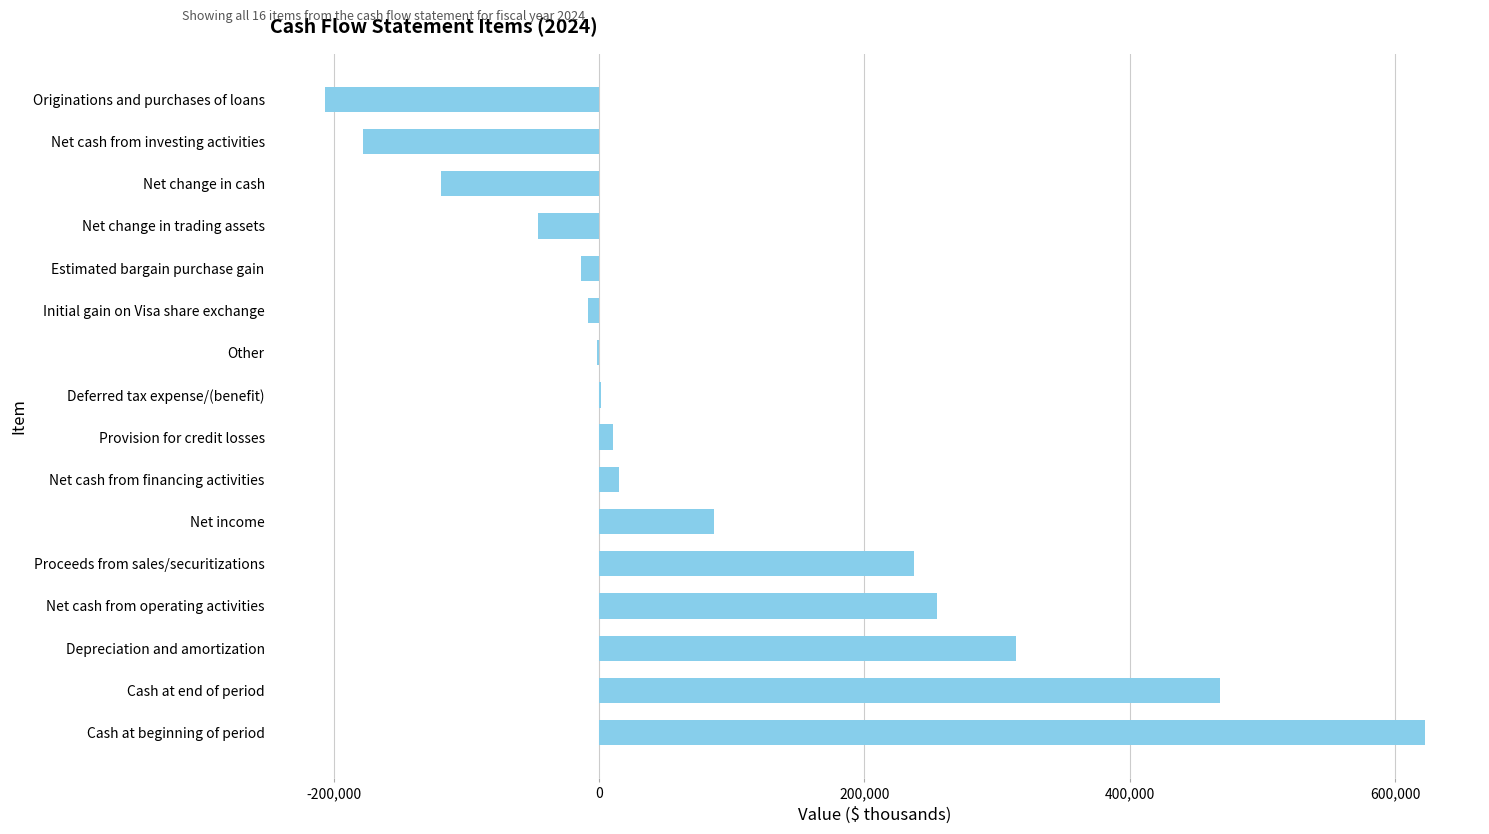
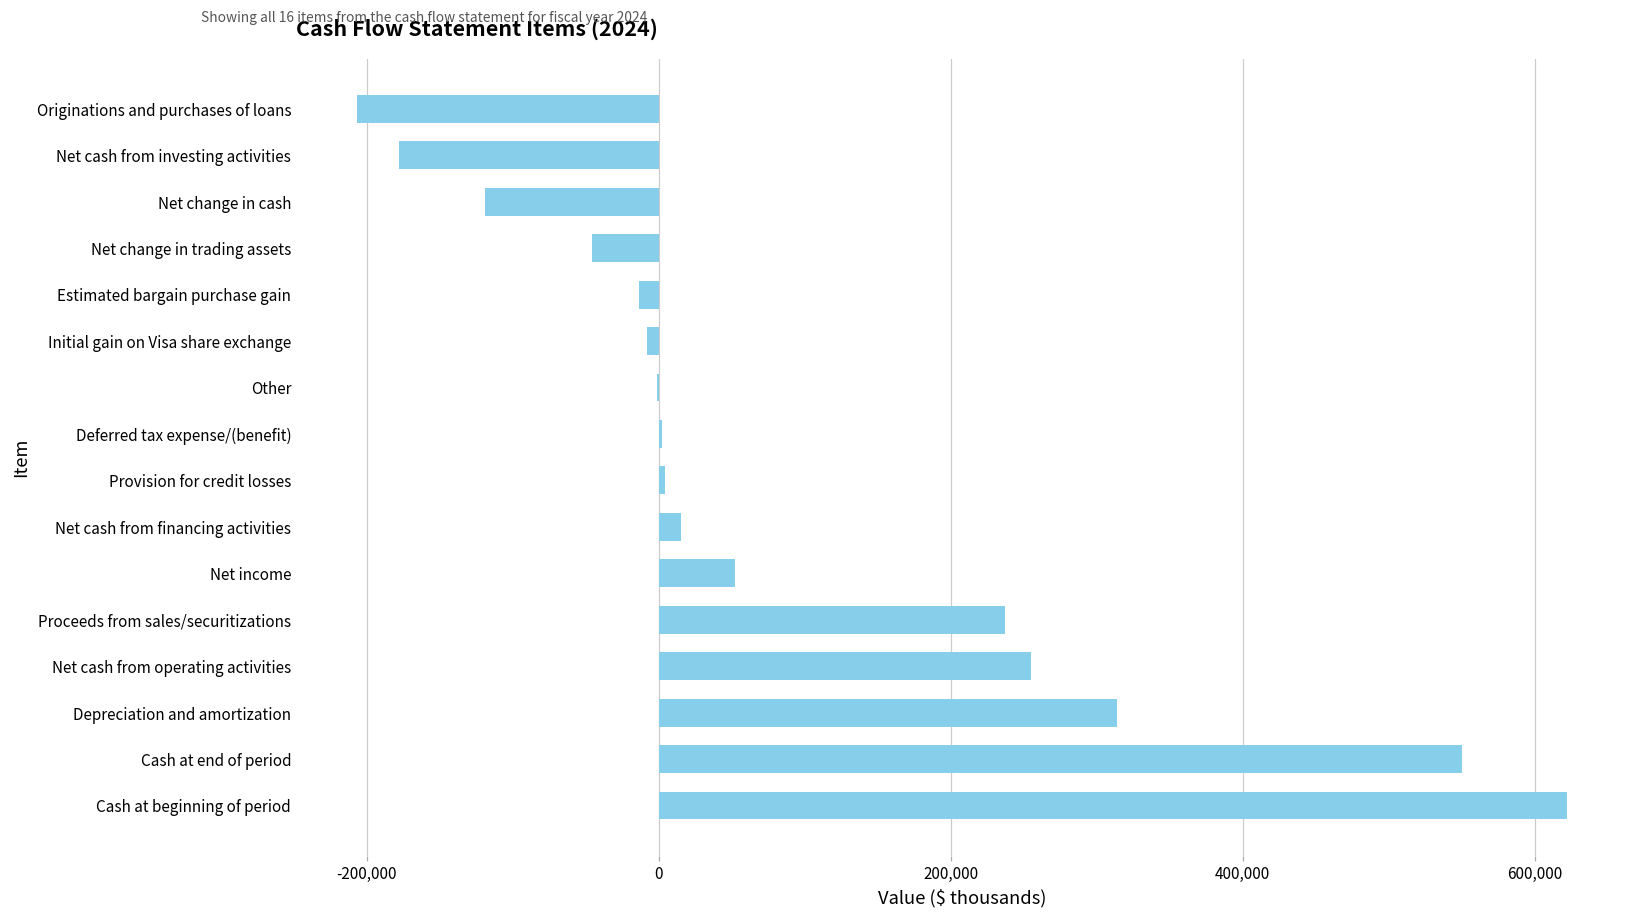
  {
    "Originations and purchases of loans": "-207,000",
    "Net cash from investing activities": "-178,000",
    "Net change in cash": "-119,000",
    "Net change in trading assets": "-46,000",
    "Estimated bargain purchase gain": "-14,000",
    "Initial gain on Visa share exchange": "-8,000",
    "Deferred tax expense/(benefit)": "2,000",
-   "Provision for credit losses": "11,000",
+   "Provision for credit losses": "4,000",
    "Net cash from financing activities": "15,000",
-   "Net income": "86,000",
+   "Net income": "53,000",
    "Proceeds from sales/securitizations": "237,000",
    "Net cash from operating activities": "255,000",
    "Depreciation and amortization": "314,000",
-   "Cash at end of period": "468,000",
+   "Cash at end of period": "550,000",
    "Cash at beginning of period": "622,000"
  }
